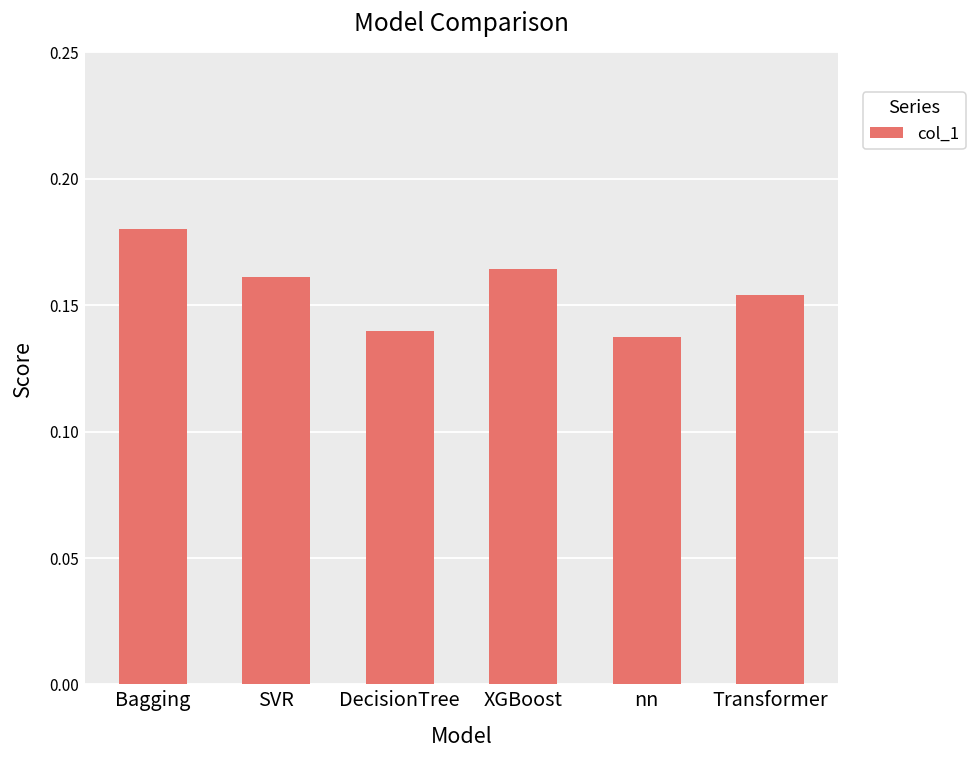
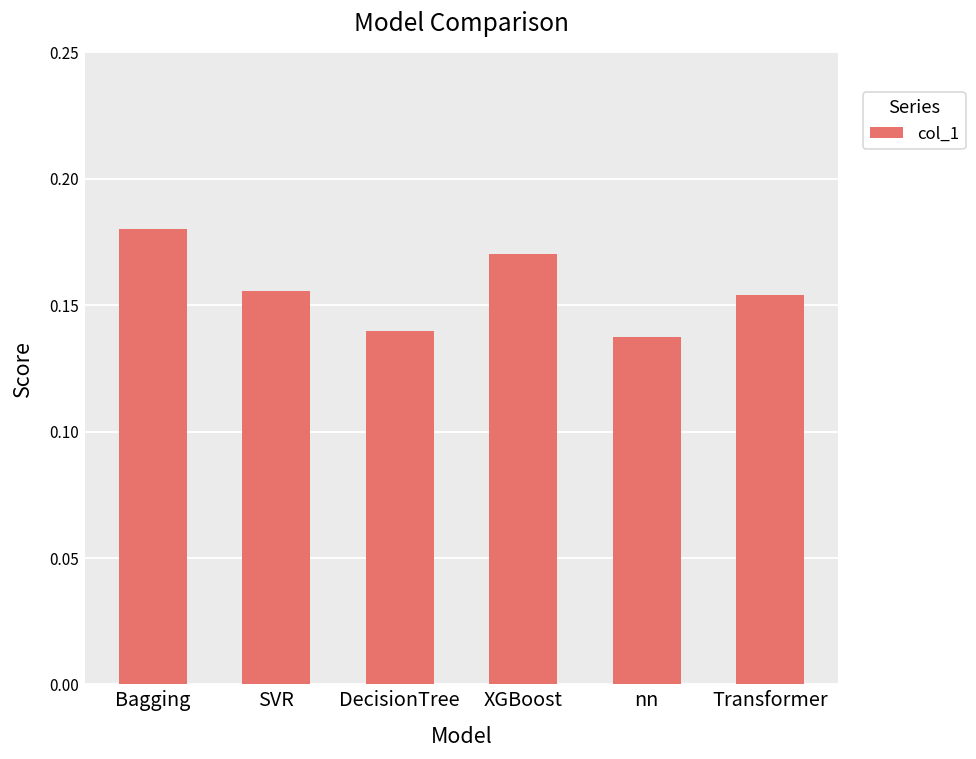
  {
    "Bagging": 0.180,
-   "SVR": 0.161,
+   "SVR": 0.156,
    "DecisionTree": 0.140,
-   "XGBoost": 0.164,
+   "XGBoost": 0.170,
    "nn": 0.137,
    "Transformer": 0.154
  }
